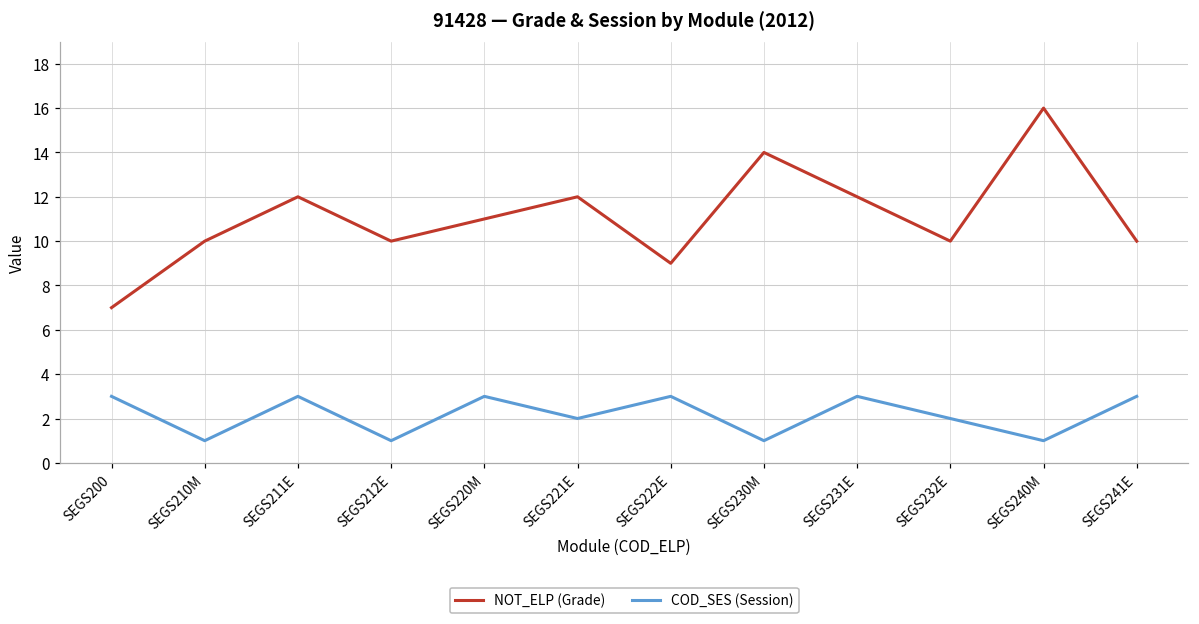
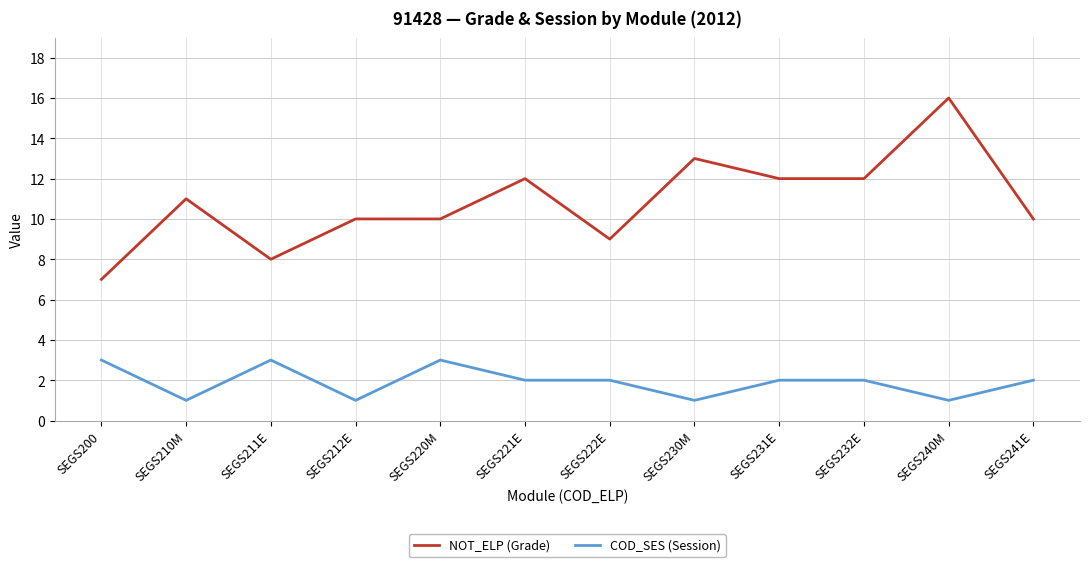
  {
    "NOT_ELP (Grade)": {
      "SEGS200": 7,
-     "SEGS210M": 10,
-     "SEGS211E": 12,
+     "SEGS210M": 11,
+     "SEGS211E": 8,
      "SEGS212E": 10,
-     "SEGS220M": 11,
+     "SEGS220M": 10,
      "SEGS221E": 12,
      "SEGS222E": 9,
-     "SEGS230M": 14,
+     "SEGS230M": 13,
      "SEGS231E": 12,
-     "SEGS232E": 10,
+     "SEGS232E": 12,
      "SEGS240M": 16,
      "SEGS241E": 10
    },
    "COD_SES (Session)": {
      "SEGS200": 3,
      "SEGS210M": 1,
      "SEGS211E": 3,
      "SEGS212E": 1,
      "SEGS220M": 3,
      "SEGS221E": 2,
-     "SEGS222E": 3,
+     "SEGS222E": 2,
      "SEGS230M": 1,
-     "SEGS231E": 3,
+     "SEGS231E": 2,
      "SEGS232E": 2,
      "SEGS240M": 1,
-     "SEGS241E": 3
+     "SEGS241E": 2
    }
  }
